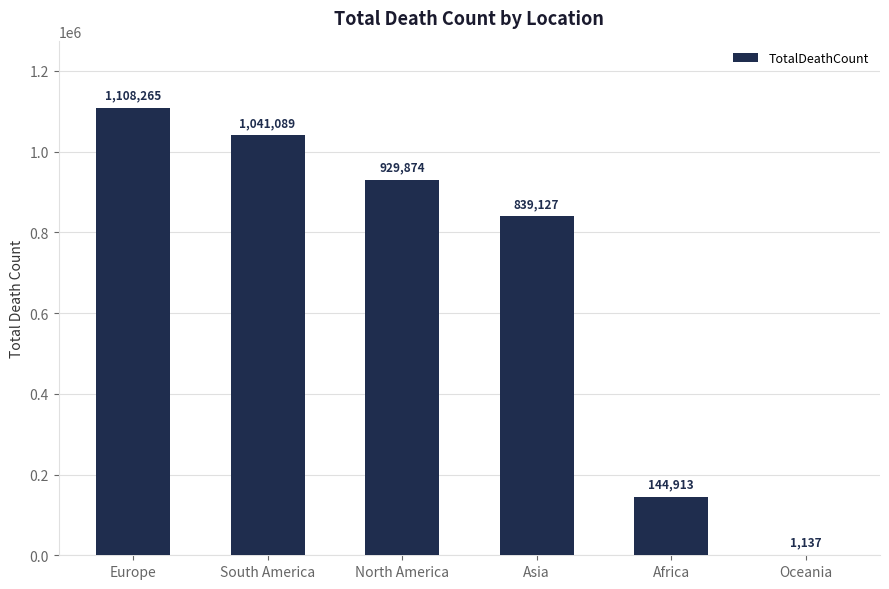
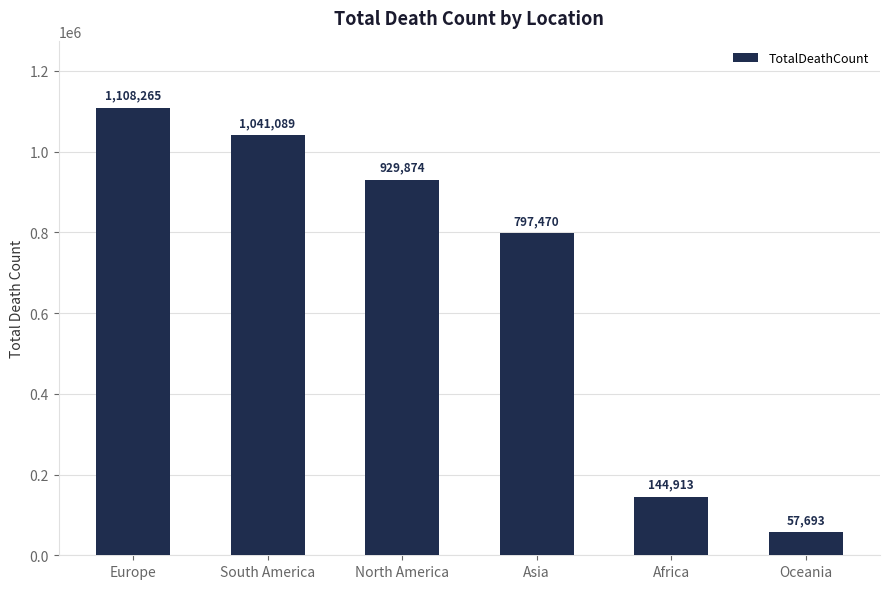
  {
    "Europe": "1,108,265",
    "South America": "1,041,089",
    "North America": "929,874",
-   "Asia": "839,127",
+   "Asia": "797,470",
    "Africa": "144,913",
-   "Oceania": "1,137"
+   "Oceania": "57,693"
  }
